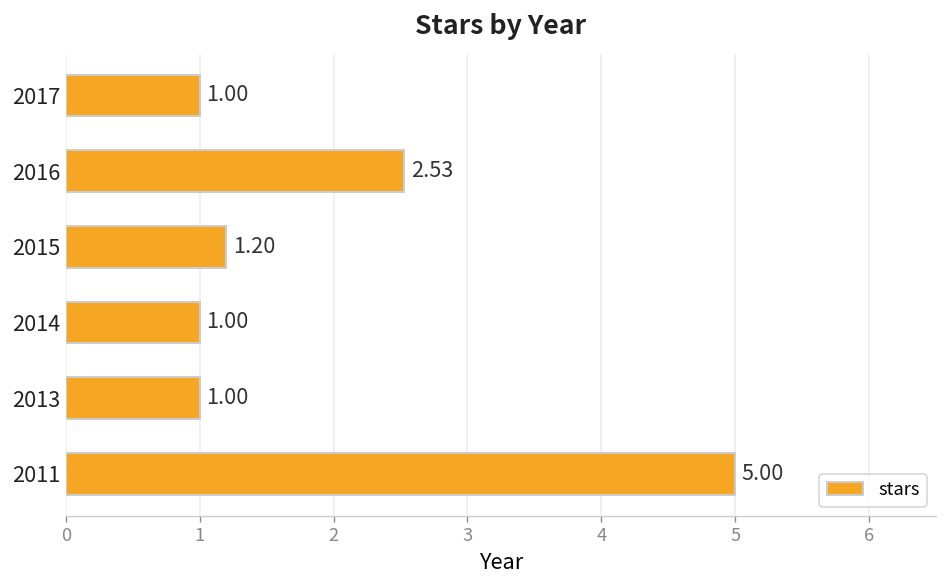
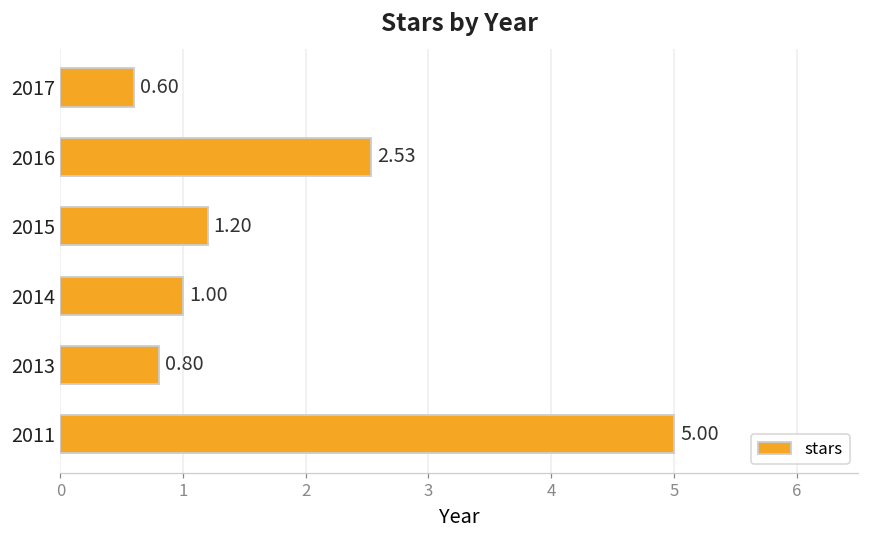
  {
-   "2017": 1.00,
+   "2017": 0.60,
    "2016": 2.53,
    "2015": 1.20,
    "2014": 1.00,
-   "2013": 1.00,
+   "2013": 0.80,
    "2011": 5.00
  }
